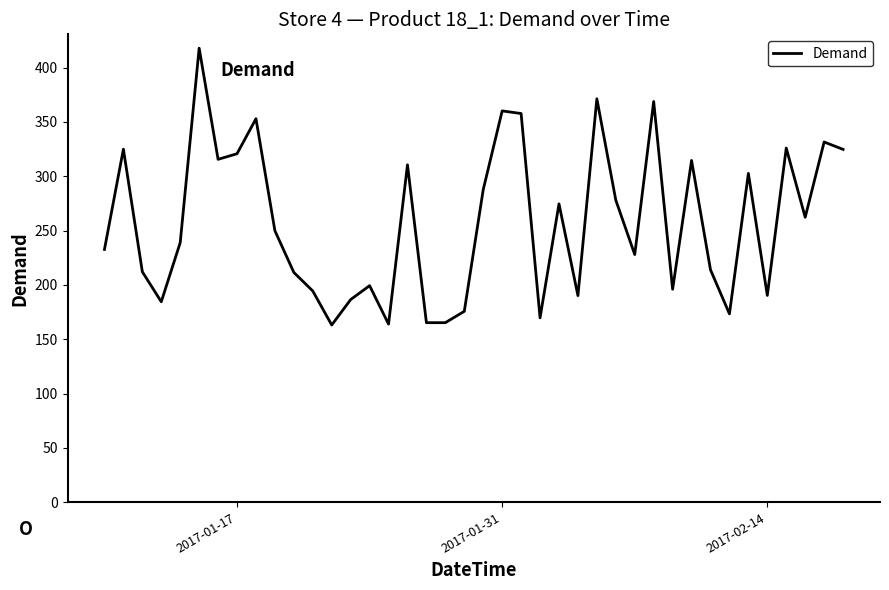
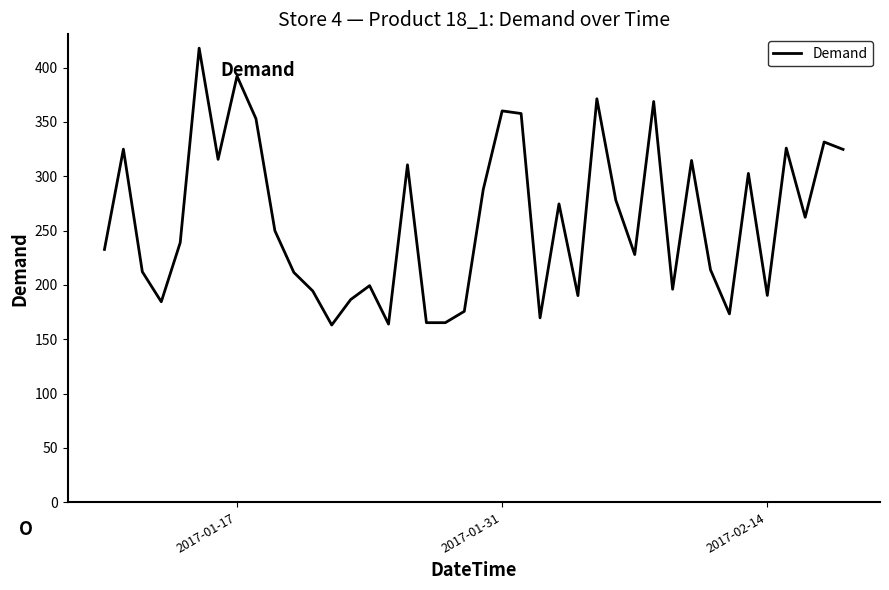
  {
-   "2017-01-17": 321,
+   "2017-01-17": 392,
    "2017-01-31": 360,
    "2017-02-14": 190
  }
